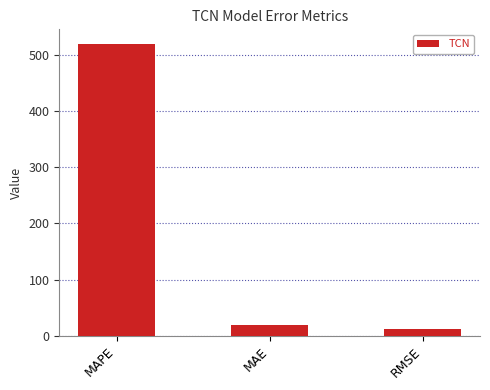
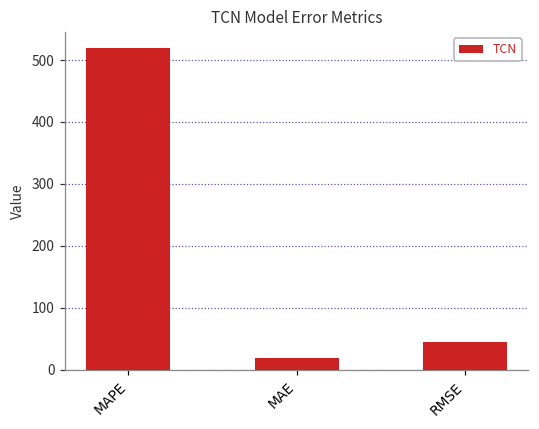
  {
    "MAPE": 520,
    "MAE": 20,
-   "RMSE": 10
+   "RMSE": 50
  }
